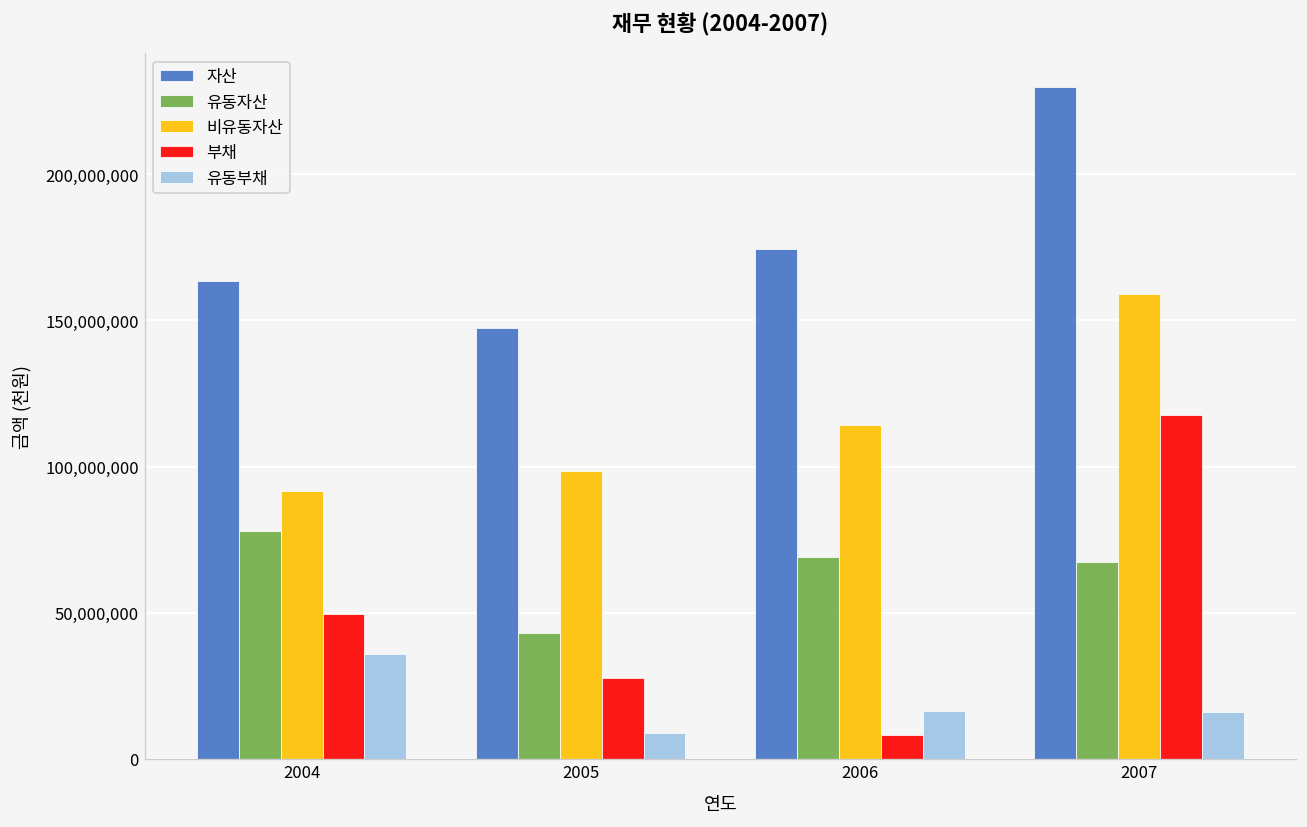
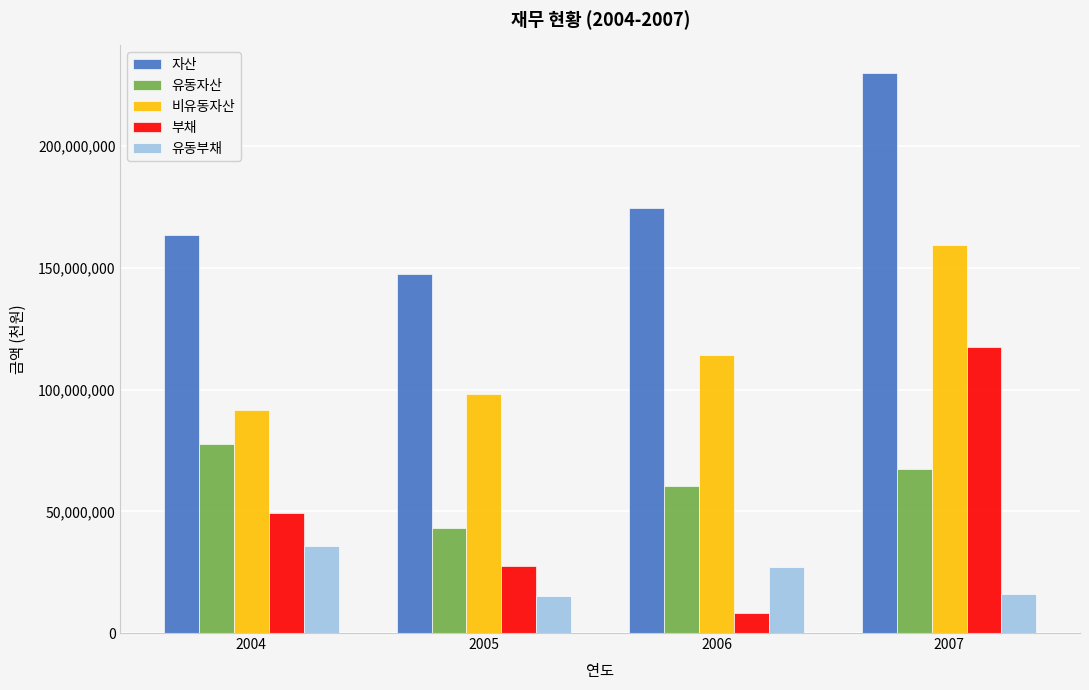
  {
    "자산": {
      "2004": "164,000,000",
      "2005": "148,000,000",
      "2006": "175,000,000",
      "2007": "230,000,000"
    },
    "유동자산": {
      "2004": "78,000,000",
      "2005": "43,000,000",
-     "2006": "69,000,000",
+     "2006": "60,000,000",
      "2007": "67,000,000"
    },
    "비유동자산": {
      "2004": "92,000,000",
      "2005": "98,000,000",
      "2006": "114,000,000",
      "2007": "159,000,000"
    },
    "부채": {
      "2004": "49,000,000",
      "2005": "28,000,000",
      "2006": "8,000,000",
      "2007": "118,000,000"
    },
    "유동부채": {
      "2004": "36,000,000",
-     "2005": "9,000,000",
-     "2006": "16,000,000",
+     "2005": "15,000,000",
+     "2006": "27,000,000",
      "2007": "16,000,000"
    }
  }
